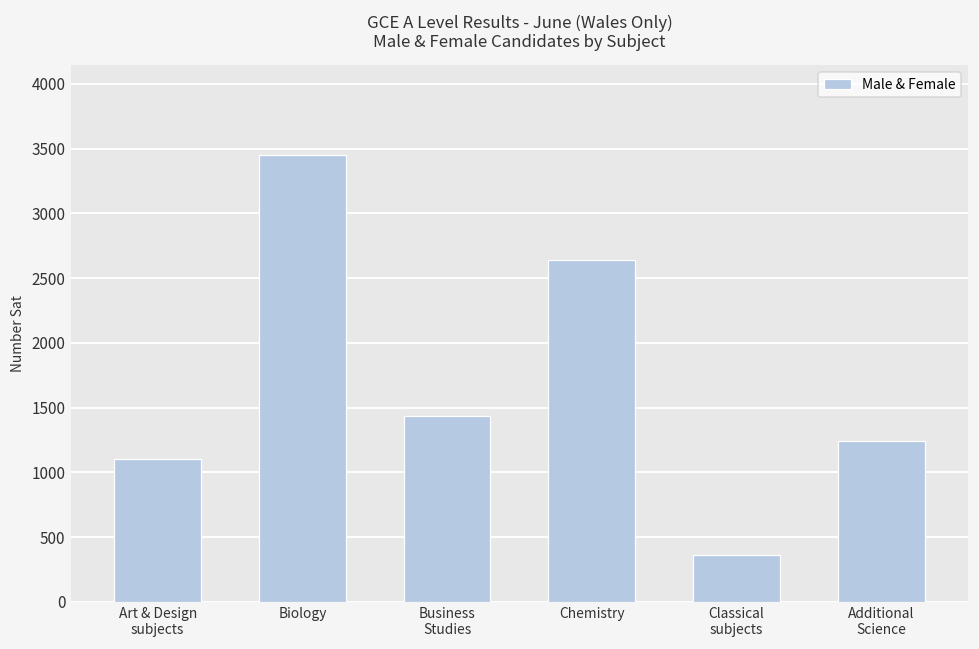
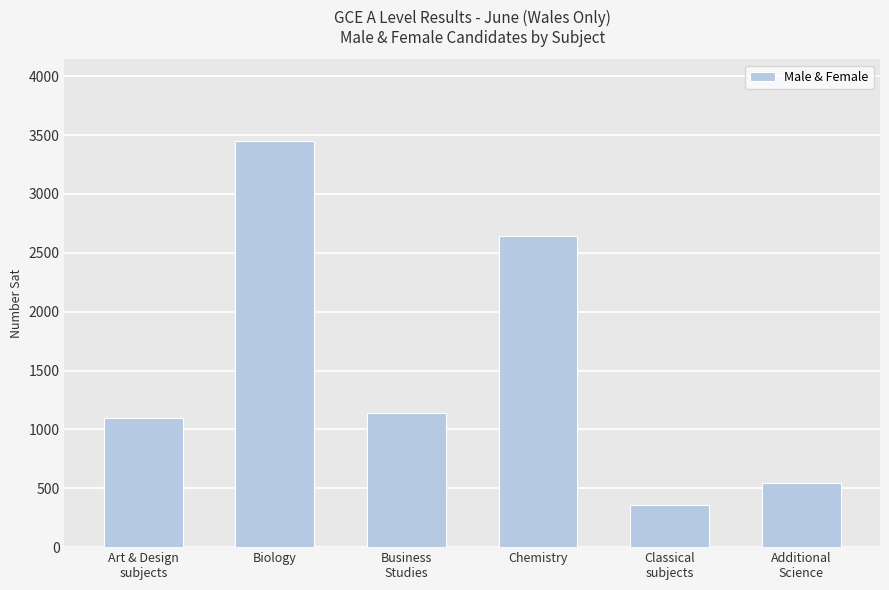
  {
    "Art & Design subjects": 1100,
    "Biology": 3450,
-   "Business Studies": 1430,
+   "Business Studies": 1140,
    "Chemistry": 2640,
    "Classical subjects": 360,
-   "Additional Science": 1240
+   "Additional Science": 550
  }
